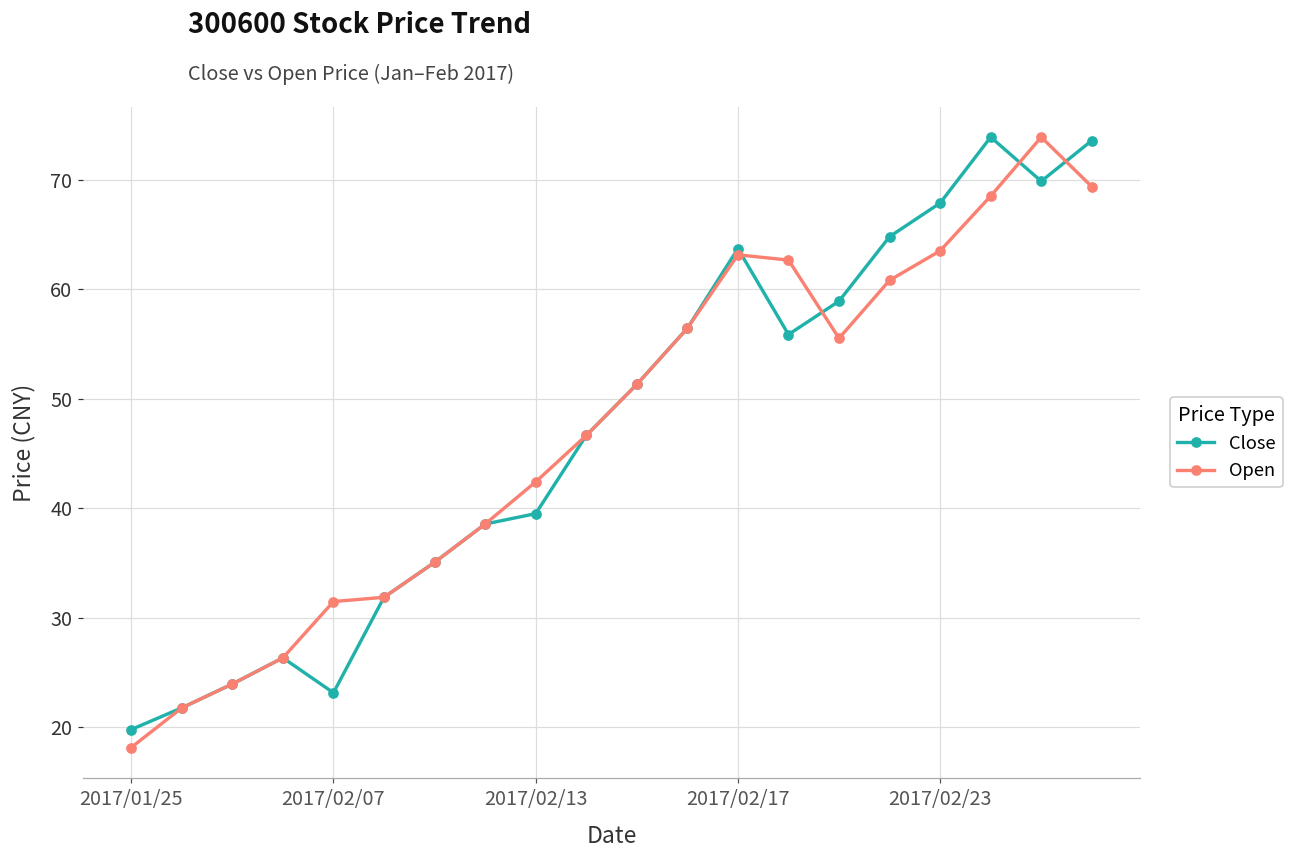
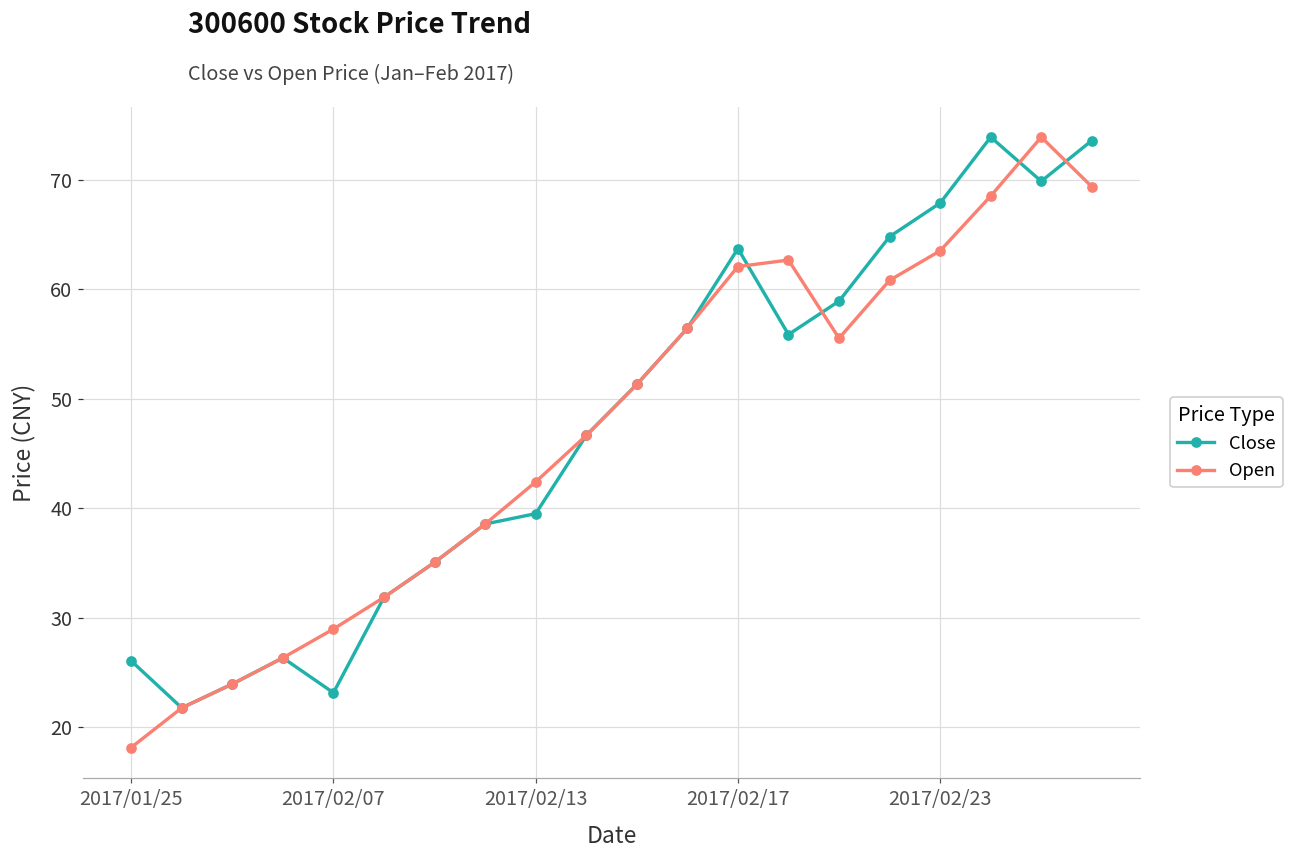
  {
    "Close": {
-     "2017/01/25": 20,
+     "2017/01/25": 26,
      "2017/02/07": 23,
      "2017/02/13": 39,
      "2017/02/17": 64,
      "2017/02/23": 68
    },
    "Open": {
      "2017/01/25": 18,
-     "2017/02/07": 31,
+     "2017/02/07": 29,
      "2017/02/13": 42,
-     "2017/02/17": 63,
+     "2017/02/17": 62,
      "2017/02/23": 64
    }
  }
